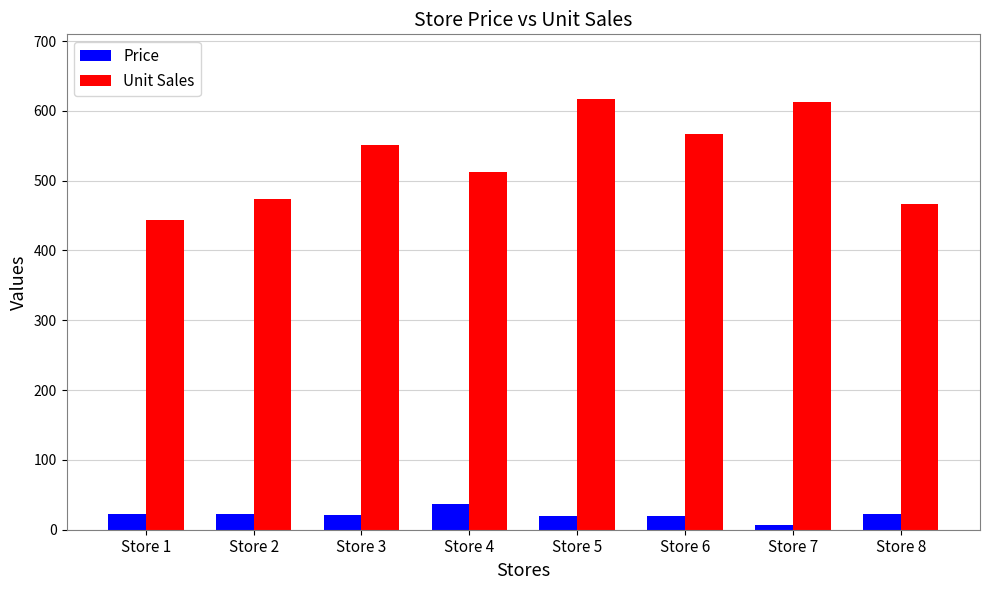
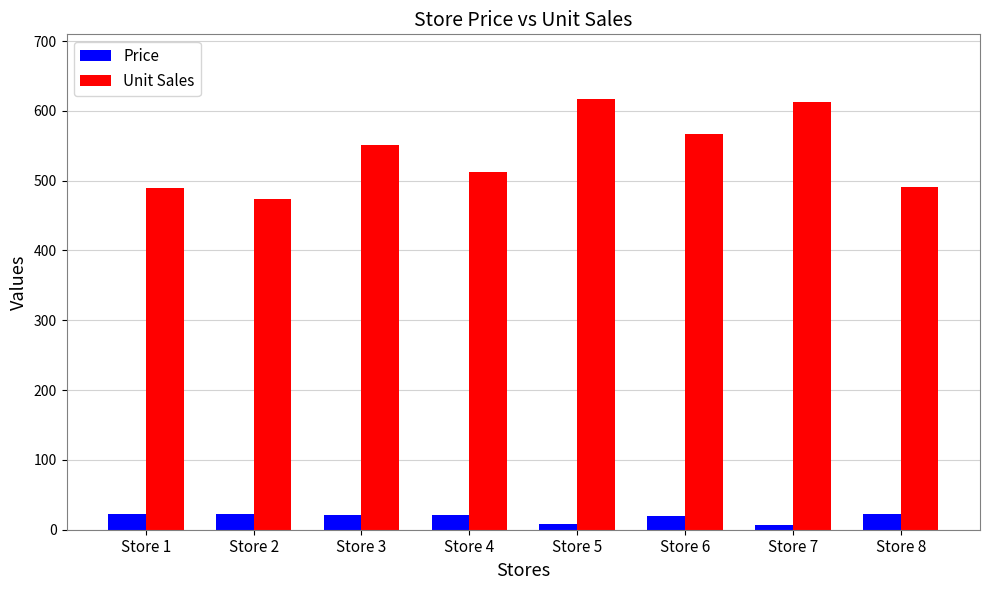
  {
    "Price": {
      "Store 1": 20,
      "Store 2": 20,
      "Store 3": 20,
-     "Store 4": 40,
-     "Store 5": 20,
+     "Store 4": 20,
+     "Store 5": 10,
      "Store 6": 20,
      "Store 7": 10,
      "Store 8": 20
    },
    "Unit Sales": {
-     "Store 1": 440,
+     "Store 1": 490,
      "Store 2": 470,
      "Store 3": 550,
      "Store 4": 510,
      "Store 5": 620,
      "Store 6": 570,
      "Store 7": 610,
-     "Store 8": 470
+     "Store 8": 490
    }
  }
